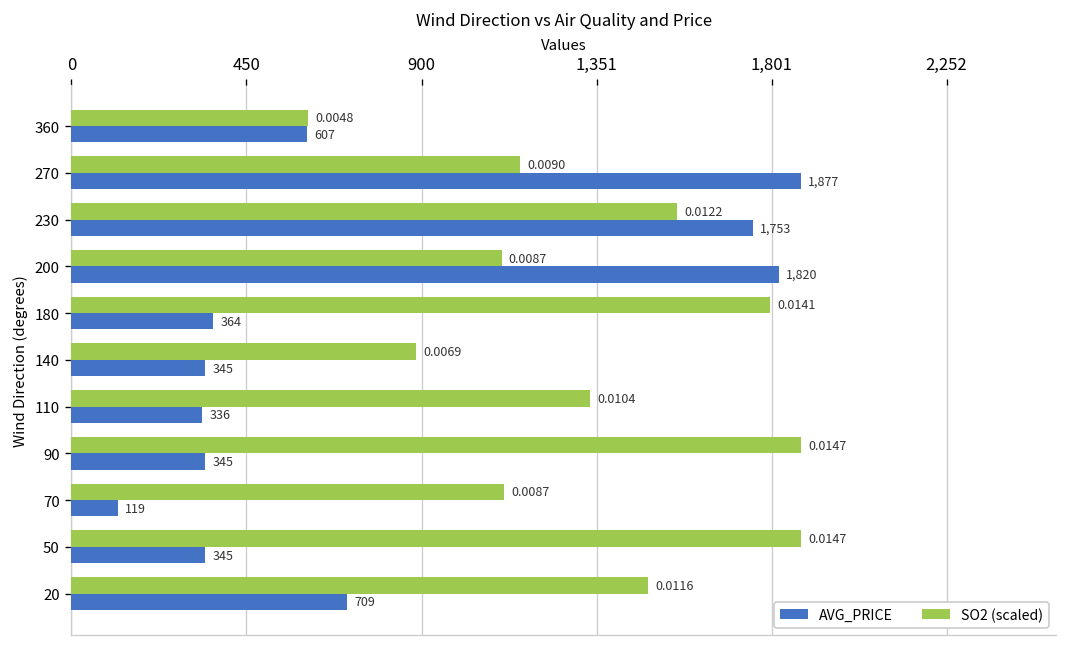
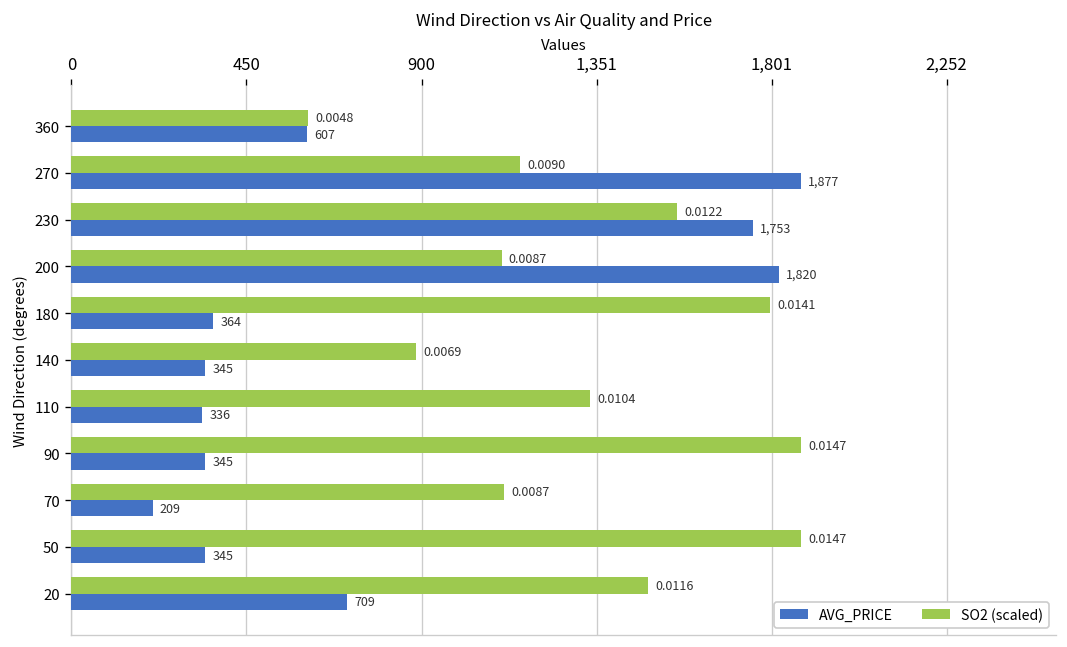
  {
    "AVG_PRICE": {
      "360": "607",
      "270": "1,877",
      "230": "1,753",
      "200": "1,820",
      "180": "364",
      "140": "345",
      "110": "336",
      "90": "345",
-     "70": "119",
+     "70": "209",
      "50": "345",
      "20": "709"
    }
  }
